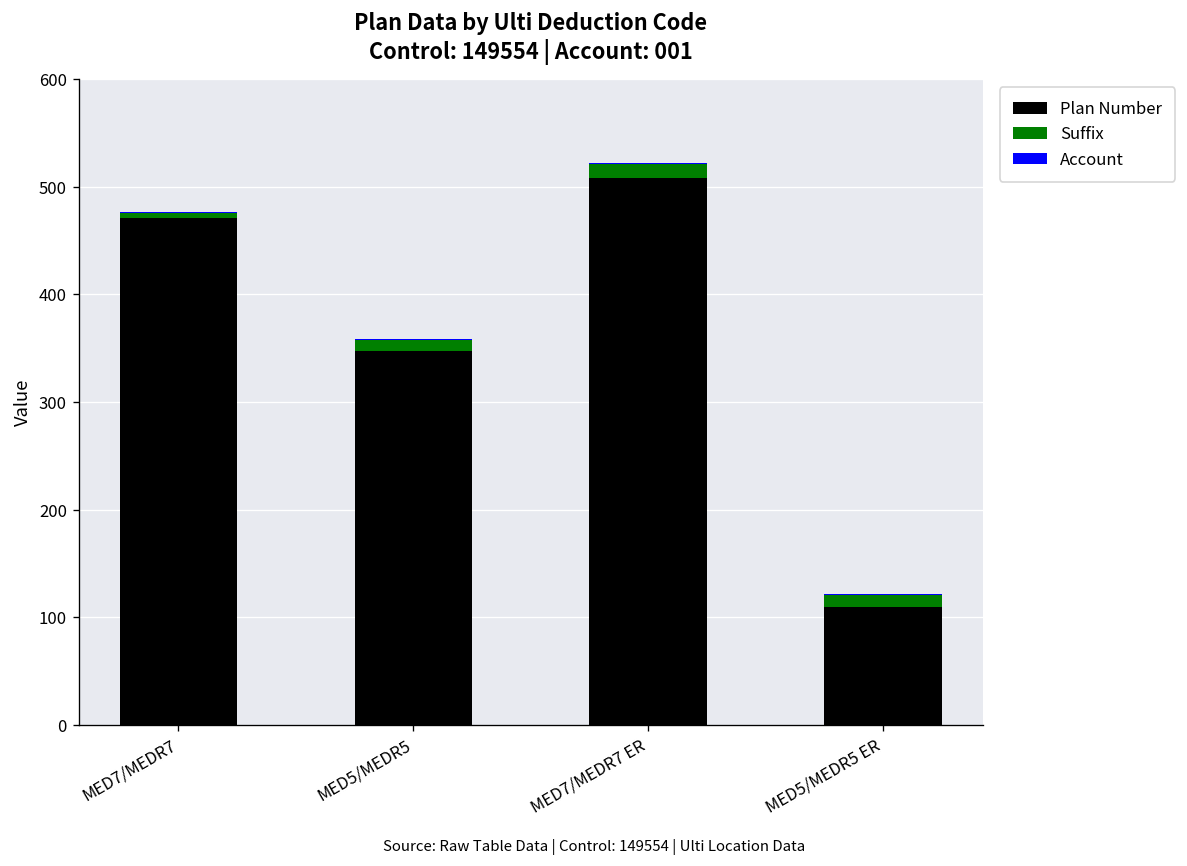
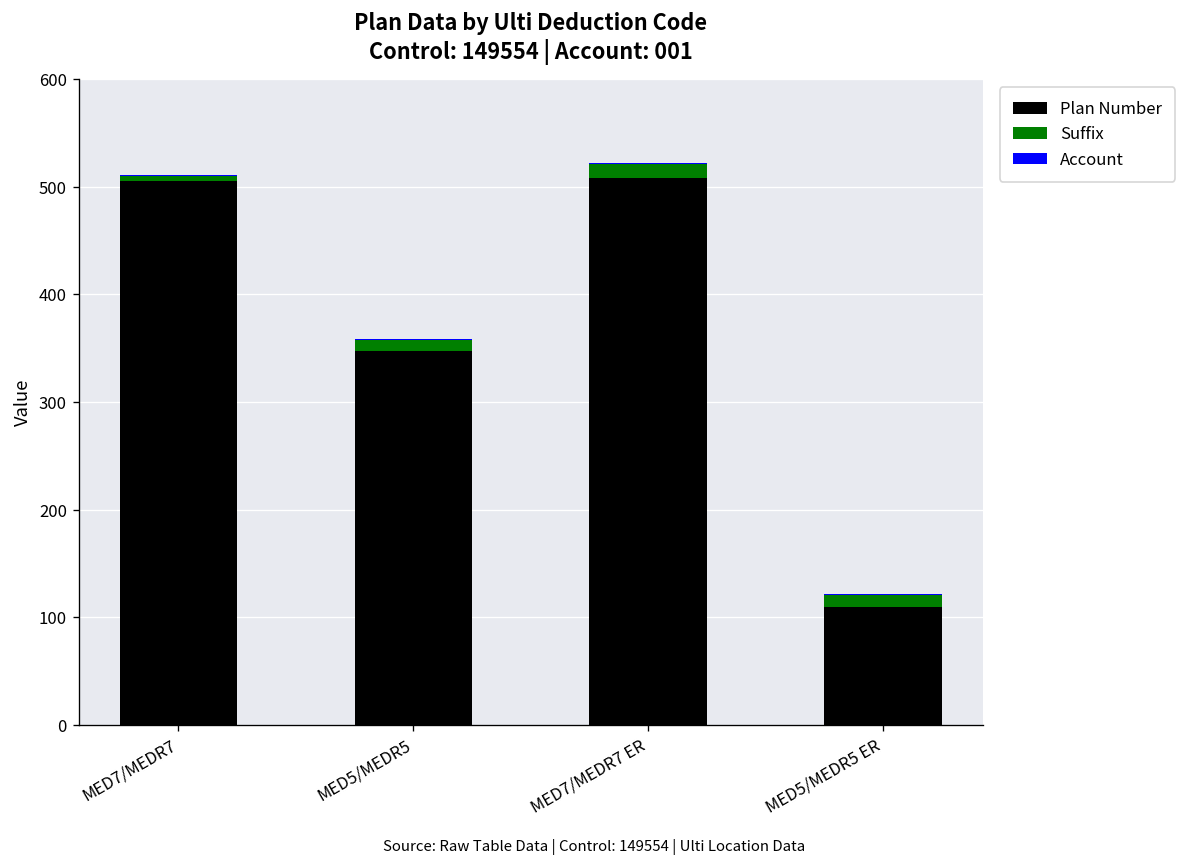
  {
    "Plan Number": {
-     "MED7/MEDR7": 470,
+     "MED7/MEDR7": 510,
      "MED5/MEDR5": 350,
      "MED7/MEDR7 ER": 510,
      "MED5/MEDR5 ER": 110
    },
    "Suffix": {
      "MED7/MEDR7": 10,
      "MED5/MEDR5": 10,
      "MED7/MEDR7 ER": 10,
      "MED5/MEDR5 ER": 10
    }
  }
